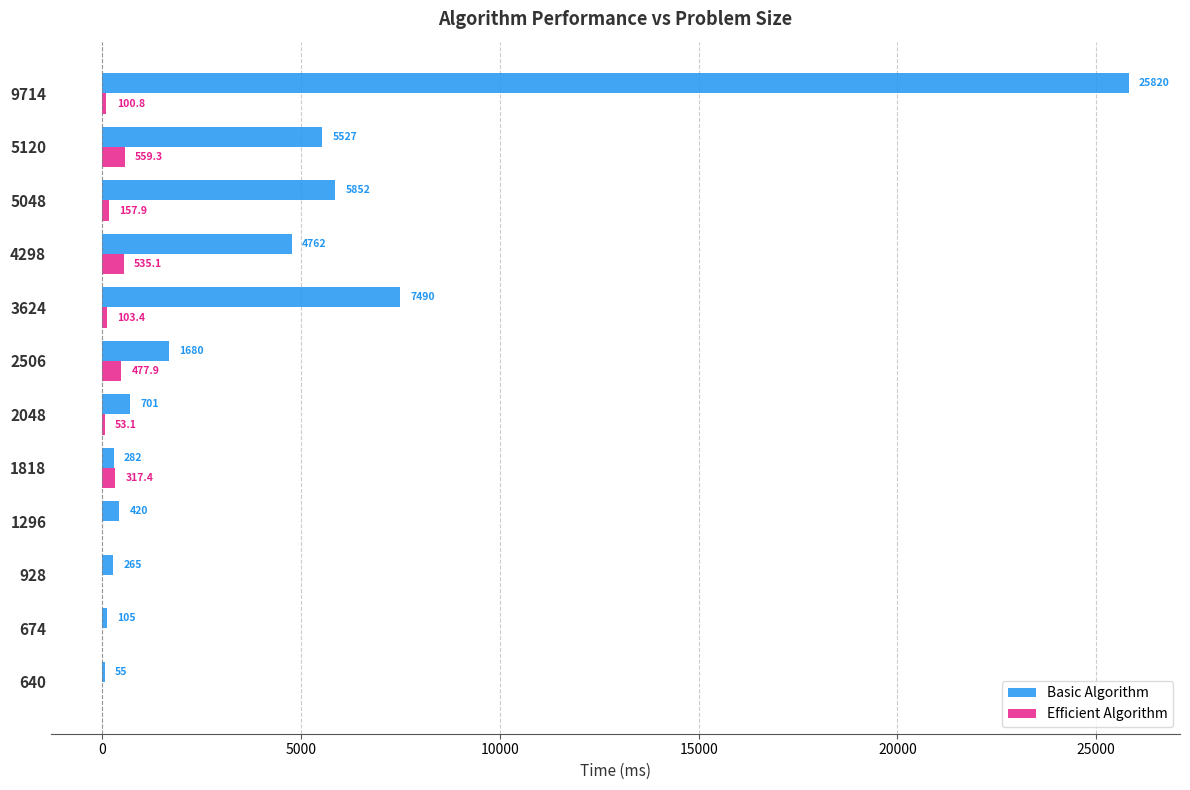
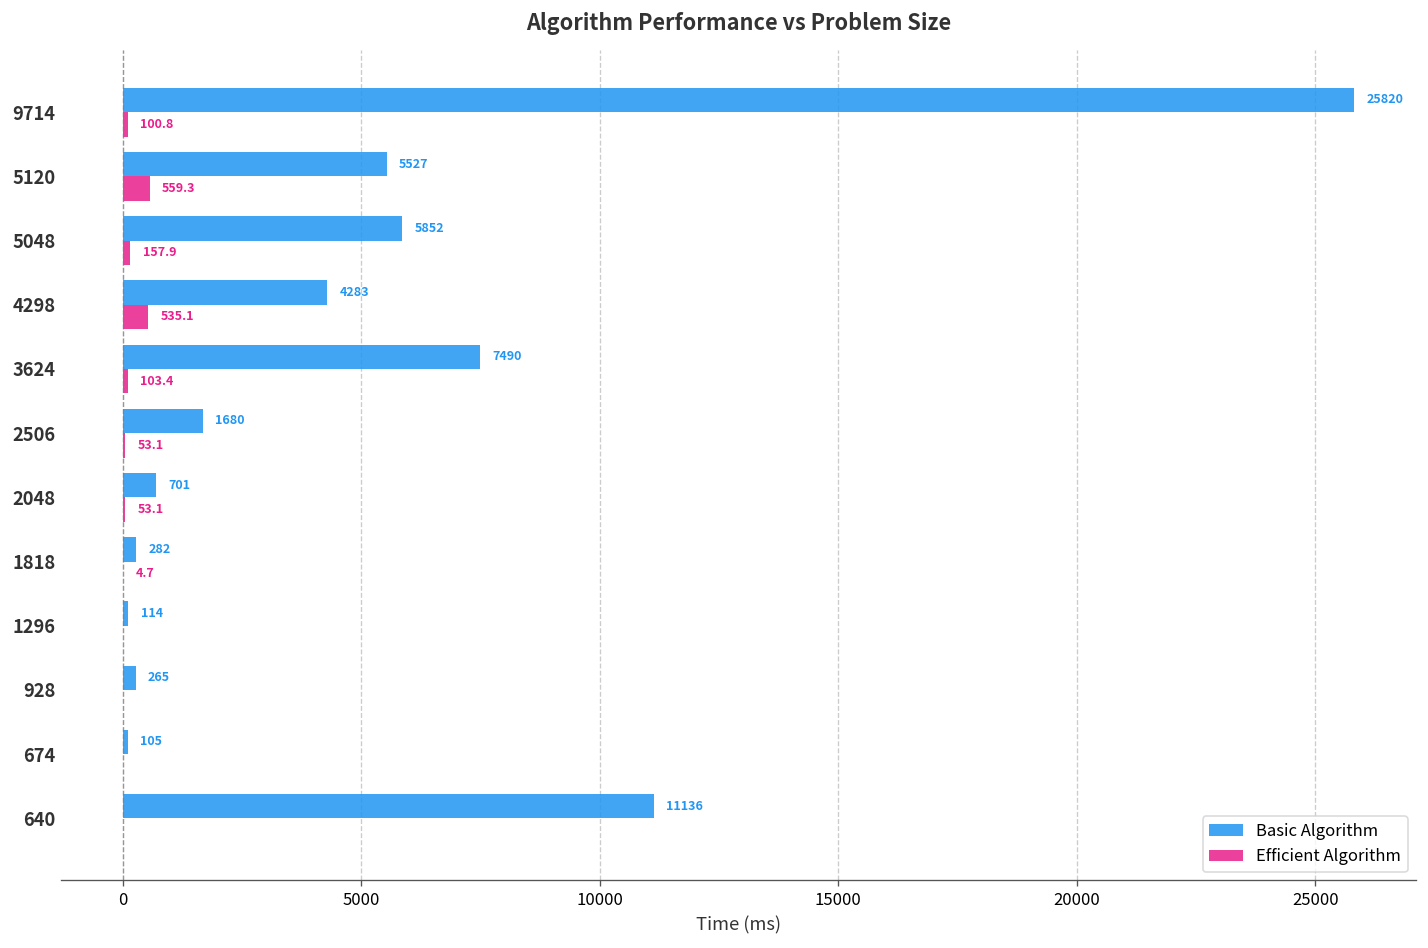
  {
    "Basic Algorithm": {
      "9714": 25820,
      "5120": 5527,
      "5048": 5852,
-     "4298": 4762,
+     "4298": 4283,
      "3624": 7490,
      "2506": 1680,
      "2048": 701,
      "1818": 282,
-     "1296": 420,
+     "1296": 114,
      "928": 265,
      "674": 105,
-     "640": 55
+     "640": 11136
    },
    "Efficient Algorithm": {
      "9714": 100.8,
      "5120": 559.3,
      "5048": 157.9,
      "4298": 535.1,
      "3624": 103.4,
-     "2506": 477.9,
+     "2506": 53.1,
      "2048": 53.1,
-     "1818": 317.4
+     "1818": 4.7
    }
  }
